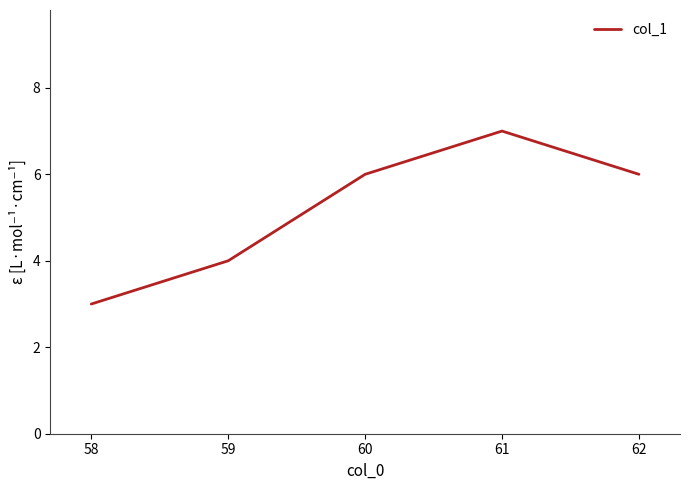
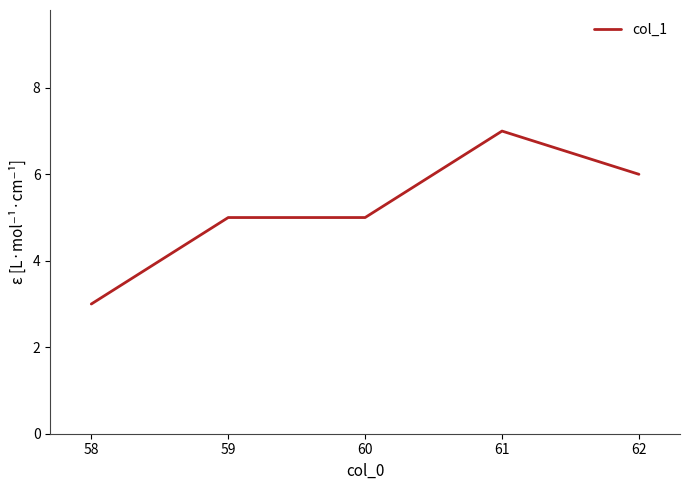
  {
    "58": 3,
-   "59": 4,
-   "60": 6,
+   "59": 5,
+   "60": 5,
    "61": 7,
    "62": 6
  }
